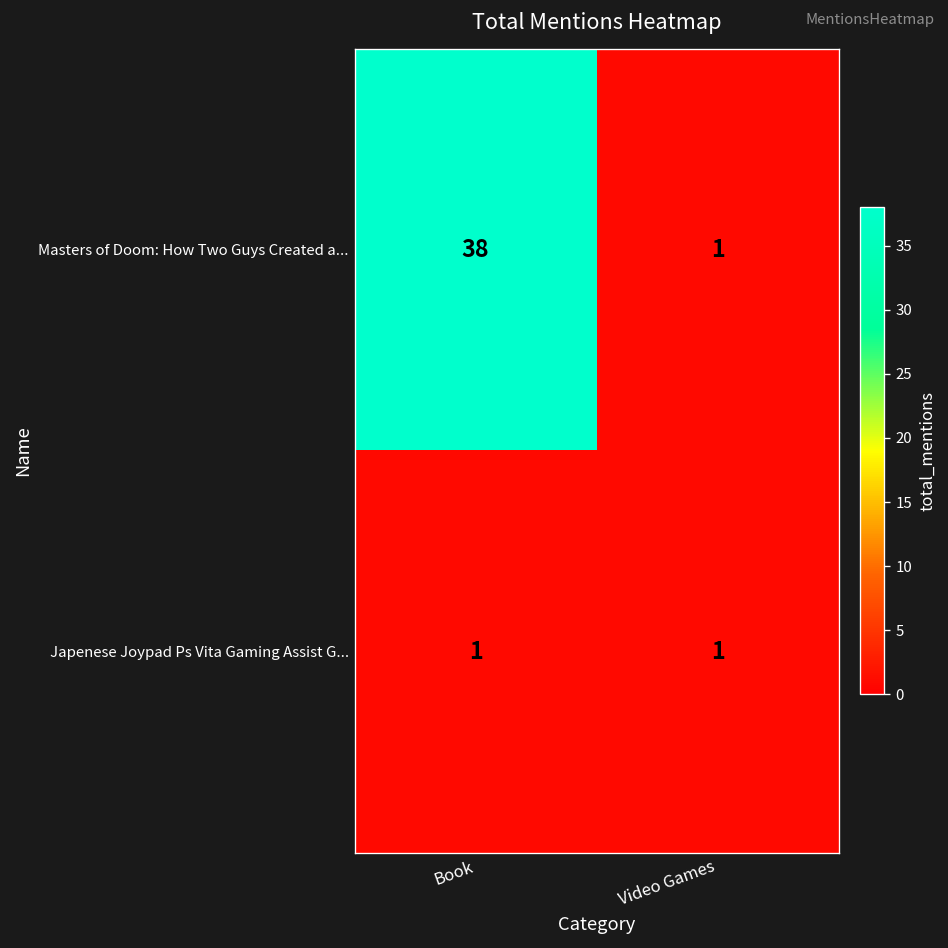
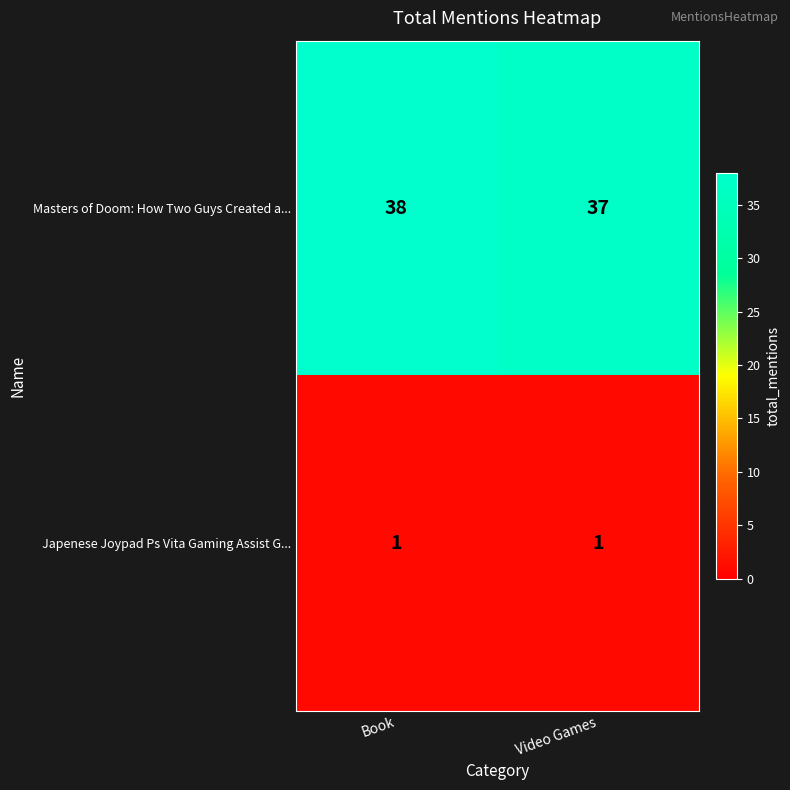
  {
    "Masters of Doom: How Two Guys Created a...": {
      "Book": 38,
-     "Video Games": 1
+     "Video Games": 37
    },
    "Japenese Joypad Ps Vita Gaming Assist G...": {
      "Book": 1,
      "Video Games": 1
    }
  }
